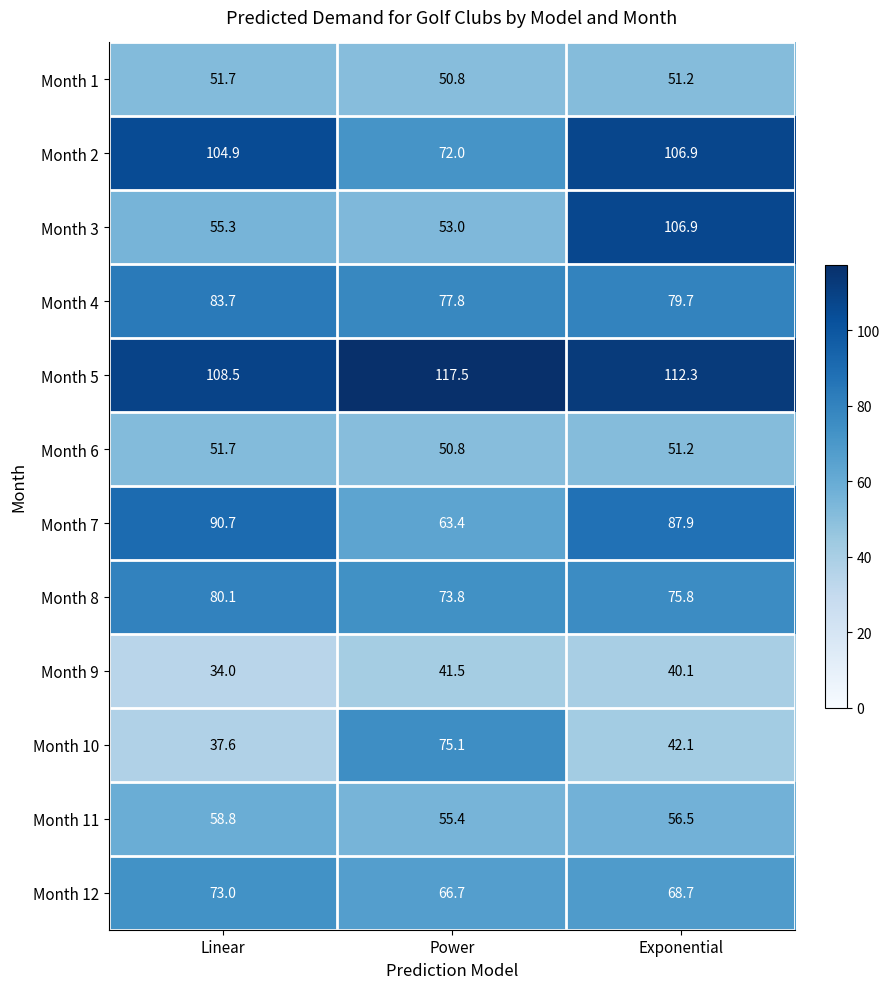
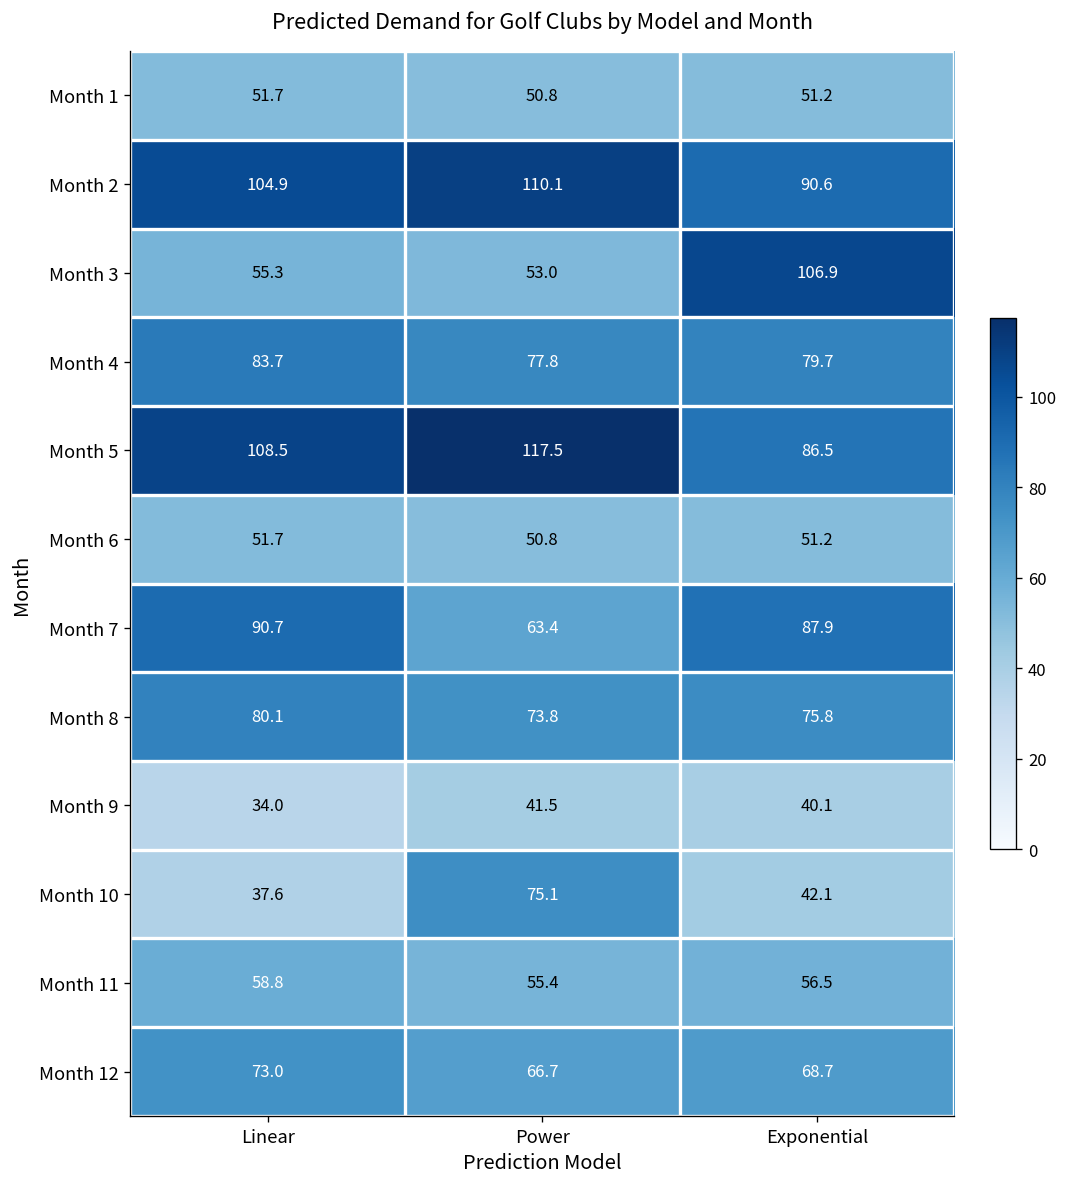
  {
    "Month 1": {
      "Linear": 51.7,
      "Power": 50.8,
      "Exponential": 51.2
    },
    "Month 2": {
      "Linear": 104.9,
-     "Power": 72.0,
-     "Exponential": 106.9
+     "Power": 110.1,
+     "Exponential": 90.6
    },
    "Month 3": {
      "Linear": 55.3,
      "Power": 53.0,
      "Exponential": 106.9
    },
    "Month 4": {
      "Linear": 83.7,
      "Power": 77.8,
      "Exponential": 79.7
    },
    "Month 5": {
      "Linear": 108.5,
      "Power": 117.5,
-     "Exponential": 112.3
+     "Exponential": 86.5
    },
    "Month 6": {
      "Linear": 51.7,
      "Power": 50.8,
      "Exponential": 51.2
    },
    "Month 7": {
      "Linear": 90.7,
      "Power": 63.4,
      "Exponential": 87.9
    },
    "Month 8": {
      "Linear": 80.1,
      "Power": 73.8,
      "Exponential": 75.8
    },
    "Month 9": {
      "Linear": 34.0,
      "Power": 41.5,
      "Exponential": 40.1
    },
    "Month 10": {
      "Linear": 37.6,
      "Power": 75.1,
      "Exponential": 42.1
    },
    "Month 11": {
      "Linear": 58.8,
      "Power": 55.4,
      "Exponential": 56.5
    },
    "Month 12": {
      "Linear": 73.0,
      "Power": 66.7,
      "Exponential": 68.7
    }
  }
